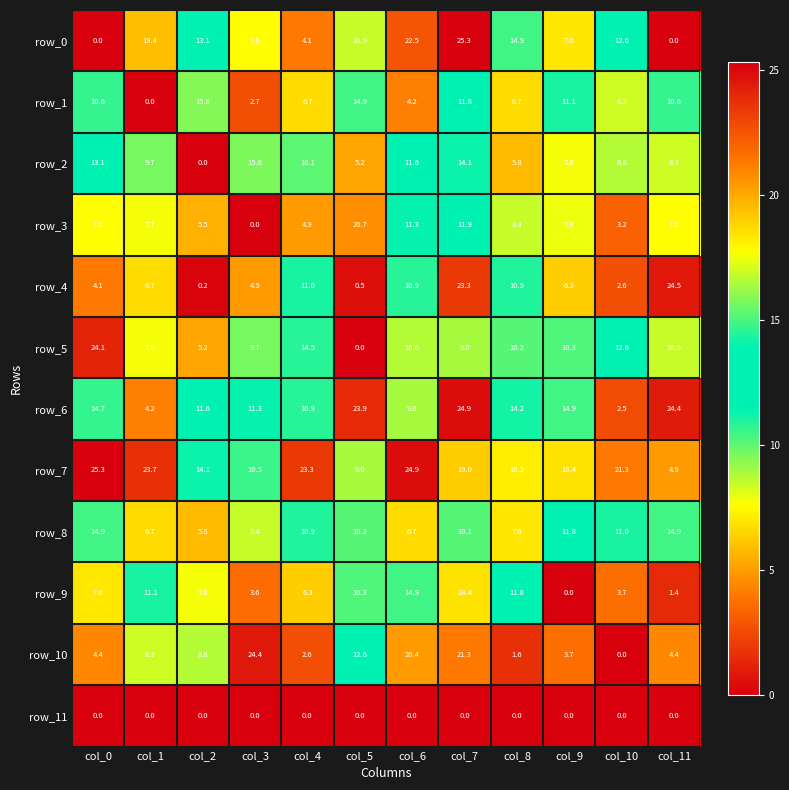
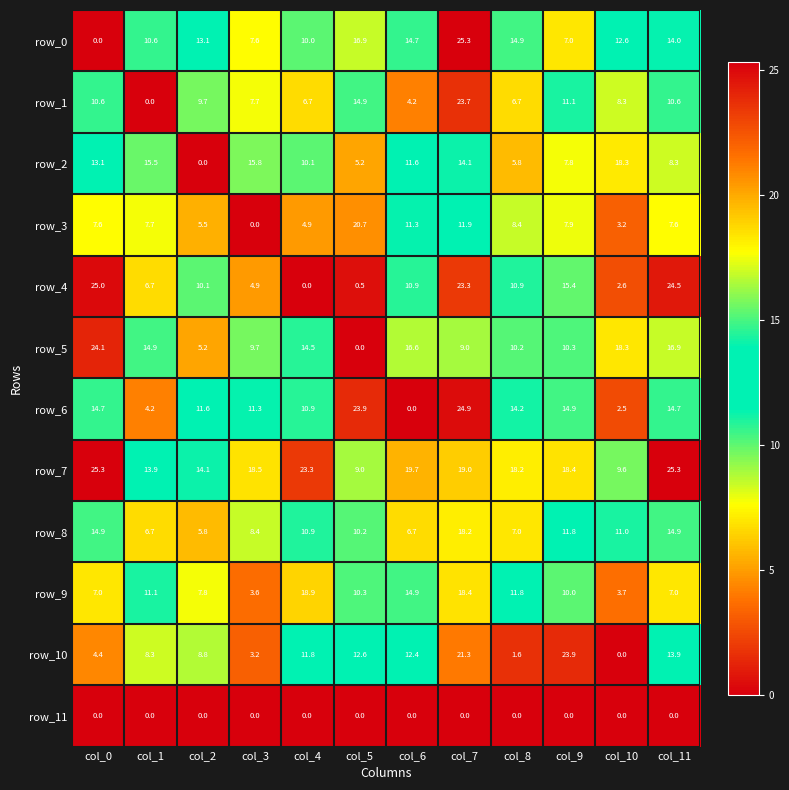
  {
    "row_0": {
      "col_0": 0.0,
-     "col_1": 19.4,
+     "col_1": 10.6,
      "col_2": 13.1,
      "col_3": 7.6,
-     "col_4": 4.1,
+     "col_4": 10.0,
      "col_5": 16.9,
-     "col_6": 22.5,
+     "col_6": 14.7,
      "col_7": 25.3,
      "col_8": 14.9,
      "col_9": 7.0,
      "col_10": 12.6,
-     "col_11": 0.0
+     "col_11": 14.0
    },
    "row_1": {
      "col_0": 10.6,
      "col_1": 0.0,
-     "col_2": 15.8,
-     "col_3": 2.7,
+     "col_2": 9.7,
+     "col_3": 7.7,
      "col_4": 6.7,
      "col_5": 14.9,
      "col_6": 4.2,
-     "col_7": 11.8,
+     "col_7": 23.7,
      "col_8": 6.7,
      "col_9": 11.1,
      "col_10": 8.3,
      "col_11": 10.6
    },
    "row_2": {
      "col_0": 13.1,
-     "col_1": 9.7,
+     "col_1": 15.5,
      "col_2": 0.0,
      "col_3": 15.8,
      "col_4": 10.1,
      "col_5": 5.2,
      "col_6": 11.6,
      "col_7": 14.1,
      "col_8": 5.8,
      "col_9": 7.8,
-     "col_10": 8.8,
+     "col_10": 18.3,
      "col_11": 8.3
    },
    "row_3": {
      "col_0": 7.6,
      "col_1": 7.7,
      "col_2": 5.5,
      "col_3": 0.0,
      "col_4": 4.9,
      "col_5": 20.7,
      "col_6": 11.3,
      "col_7": 11.9,
      "col_8": 8.4,
      "col_9": 7.9,
      "col_10": 3.2,
      "col_11": 7.6
    },
    "row_4": {
-     "col_0": 4.1,
+     "col_0": 25.0,
      "col_1": 6.7,
-     "col_2": 0.2,
+     "col_2": 10.1,
      "col_3": 4.9,
-     "col_4": 11.0,
+     "col_4": 0.0,
      "col_5": 0.5,
      "col_6": 10.9,
      "col_7": 23.3,
      "col_8": 10.9,
-     "col_9": 6.3,
+     "col_9": 15.4,
      "col_10": 2.6,
      "col_11": 24.5
    },
    "row_5": {
      "col_0": 24.1,
-     "col_1": 7.8,
+     "col_1": 14.9,
      "col_2": 5.2,
      "col_3": 9.7,
      "col_4": 14.5,
      "col_5": 0.0,
      "col_6": 16.6,
      "col_7": 9.0,
      "col_8": 10.2,
      "col_9": 10.3,
-     "col_10": 12.6,
+     "col_10": 18.3,
      "col_11": 16.9
    },
    "row_6": {
      "col_0": 14.7,
      "col_1": 4.2,
      "col_2": 11.6,
      "col_3": 11.3,
      "col_4": 10.9,
      "col_5": 23.9,
-     "col_6": 9.0,
+     "col_6": 0.0,
      "col_7": 24.9,
      "col_8": 14.2,
      "col_9": 14.9,
      "col_10": 2.5,
-     "col_11": 24.4
+     "col_11": 14.7
    },
    "row_7": {
      "col_0": 25.3,
-     "col_1": 23.7,
+     "col_1": 13.9,
      "col_2": 14.1,
-     "col_3": 10.5,
+     "col_3": 18.5,
      "col_4": 23.3,
      "col_5": 9.0,
-     "col_6": 24.9,
+     "col_6": 19.7,
      "col_7": 19.0,
      "col_8": 18.2,
      "col_9": 18.4,
-     "col_10": 21.3,
-     "col_11": 4.9
+     "col_10": 9.6,
+     "col_11": 25.3
    },
    "row_8": {
      "col_0": 14.9,
      "col_1": 6.7,
      "col_2": 5.8,
      "col_3": 8.4,
      "col_4": 10.9,
      "col_5": 10.2,
      "col_6": 6.7,
-     "col_7": 10.1,
+     "col_7": 18.2,
      "col_8": 7.0,
      "col_9": 11.8,
      "col_10": 11.0,
      "col_11": 14.9
    },
    "row_9": {
      "col_0": 7.0,
      "col_1": 11.1,
      "col_2": 7.8,
      "col_3": 3.6,
-     "col_4": 6.3,
+     "col_4": 18.9,
      "col_5": 10.3,
      "col_6": 14.9,
      "col_7": 18.4,
      "col_8": 11.8,
-     "col_9": 0.0,
+     "col_9": 10.0,
      "col_10": 3.7,
-     "col_11": 1.4
+     "col_11": 7.0
    },
    "row_10": {
      "col_0": 4.4,
      "col_1": 8.3,
      "col_2": 8.8,
-     "col_3": 24.4,
-     "col_4": 2.6,
+     "col_3": 3.2,
+     "col_4": 11.8,
      "col_5": 12.6,
-     "col_6": 20.4,
+     "col_6": 12.4,
      "col_7": 21.3,
      "col_8": 1.6,
-     "col_9": 3.7,
+     "col_9": 23.9,
      "col_10": 0.0,
-     "col_11": 4.4
+     "col_11": 13.9
    },
    "row_11": {
      "col_0": 0.0,
      "col_1": 0.0,
      "col_2": 0.0,
      "col_3": 0.0,
      "col_4": 0.0,
      "col_5": 0.0,
      "col_6": 0.0,
      "col_7": 0.0,
      "col_8": 0.0,
      "col_9": 0.0,
      "col_10": 0.0,
      "col_11": 0.0
    }
  }
